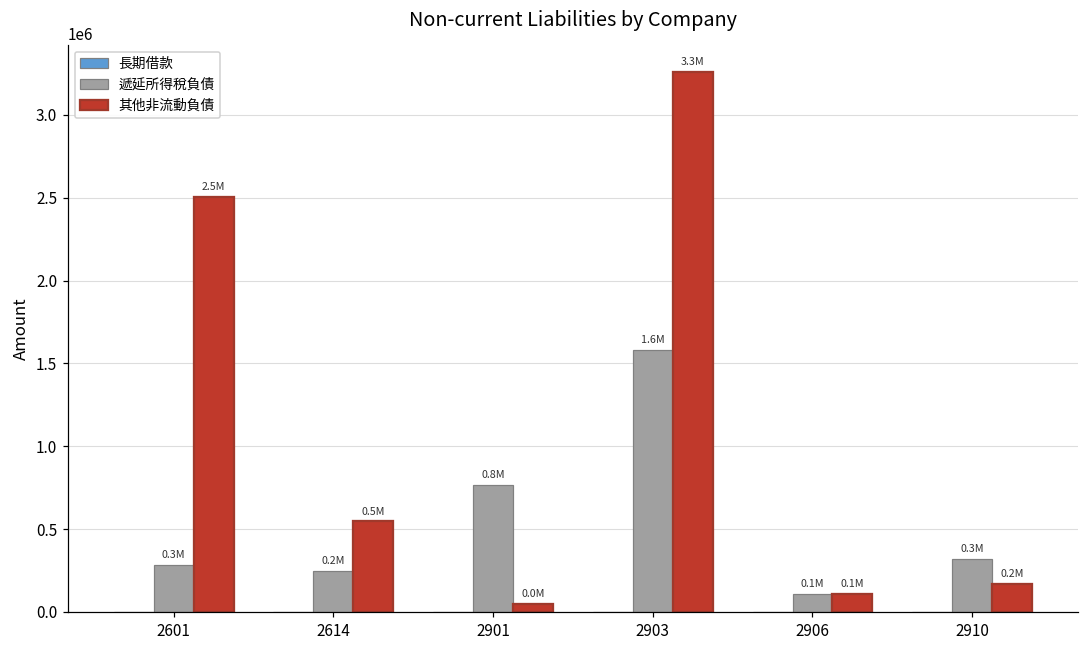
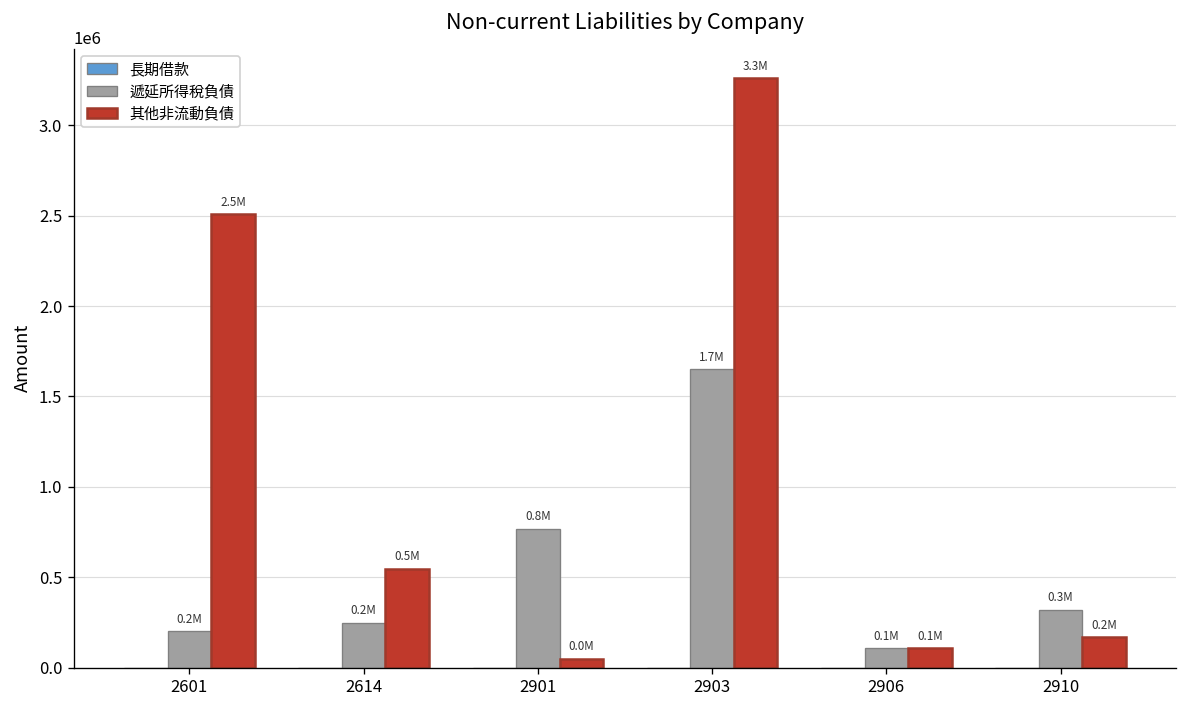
  {
    "長期借款": {
      "2601": "0",
      "2614": "0",
      "2901": "0",
      "2903": "0",
      "2906": "0",
      "2910": "0"
    },
    "遞延所得稅負債": {
-     "2601": "0.3M",
+     "2601": "0.2M",
      "2614": "0.2M",
      "2901": "0.8M",
-     "2903": "1.6M",
+     "2903": "1.7M",
      "2906": "0.1M",
      "2910": "0.3M"
    },
    "其他非流動負債": {
      "2601": "2.5M",
      "2614": "0.5M",
      "2903": "3.3M",
      "2906": "0.1M",
      "2910": "0.2M"
    }
  }
